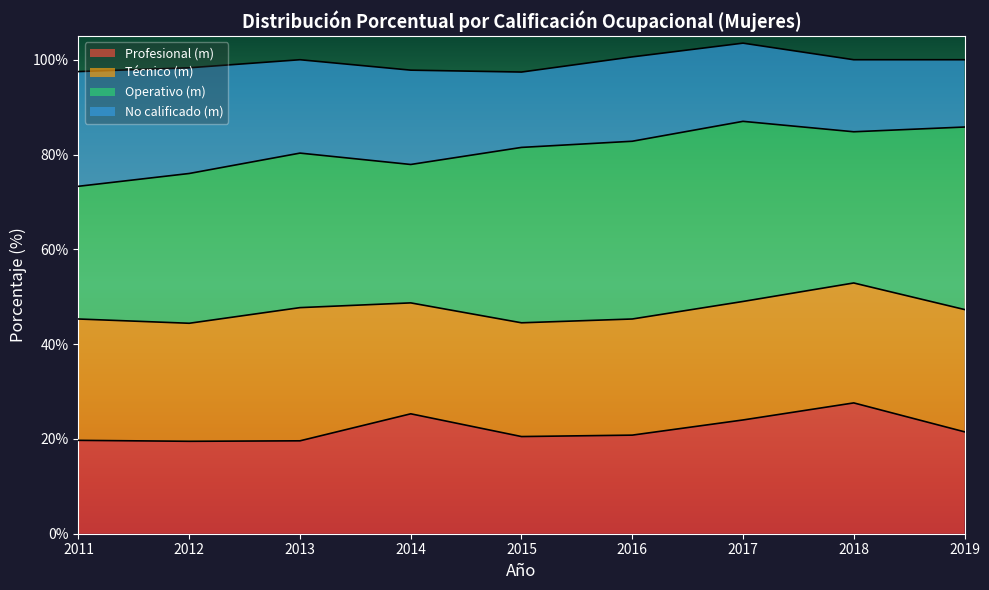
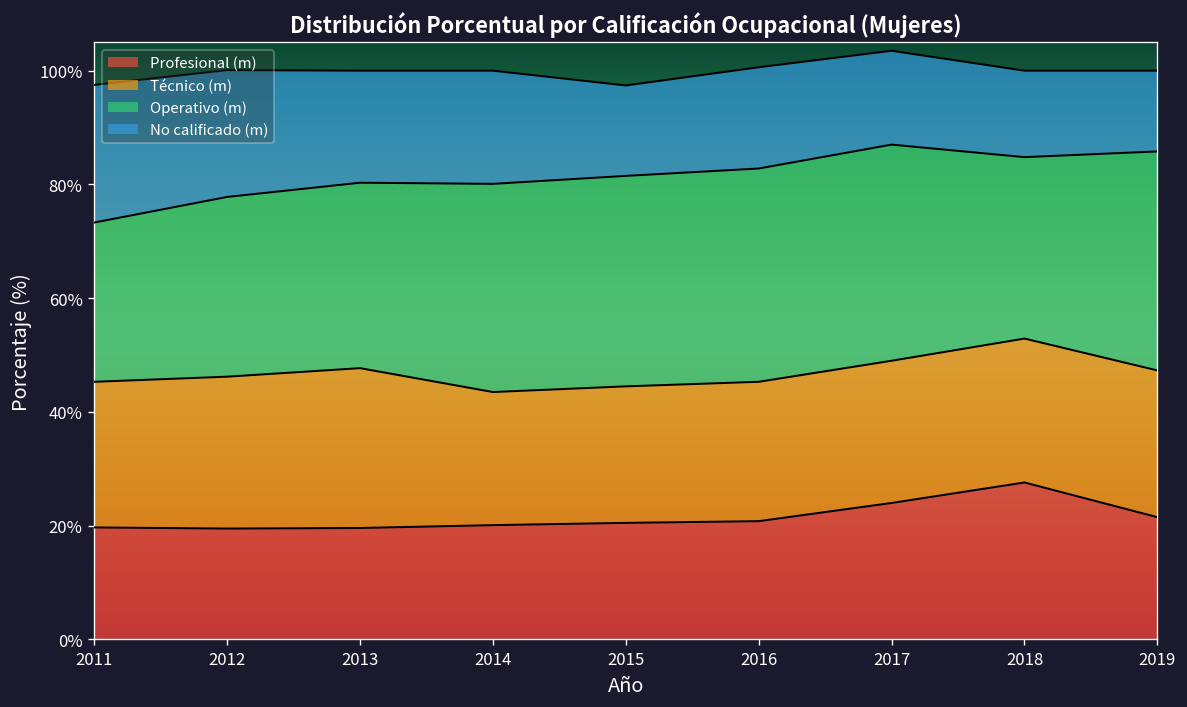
  {
    "Profesional (m)": {
      "2011": "20%",
      "2012": "20%",
      "2013": "20%",
-     "2014": "25%",
+     "2014": "20%",
      "2015": "21%",
      "2016": "21%",
      "2017": "24%",
      "2018": "28%",
      "2019": "22%"
    },
    "Técnico (m)": {
      "2011": "26%",
-     "2012": "25%",
+     "2012": "27%",
      "2013": "28%",
      "2014": "23%",
      "2015": "24%",
      "2016": "24%",
      "2017": "25%",
      "2018": "25%",
      "2019": "26%"
    },
    "Operativo (m)": {
      "2011": "28%",
      "2012": "32%",
      "2013": "33%",
-     "2014": "29%",
+     "2014": "37%",
      "2015": "37%",
      "2016": "38%",
      "2017": "38%",
      "2018": "32%",
      "2019": "39%"
    },
    "No calificado (m)": {
      "2011": "24%",
      "2013": "20%",
      "2014": "20%",
      "2015": "16%",
      "2016": "18%",
      "2017": "17%",
      "2018": "15%",
      "2019": "14%"
    }
  }
